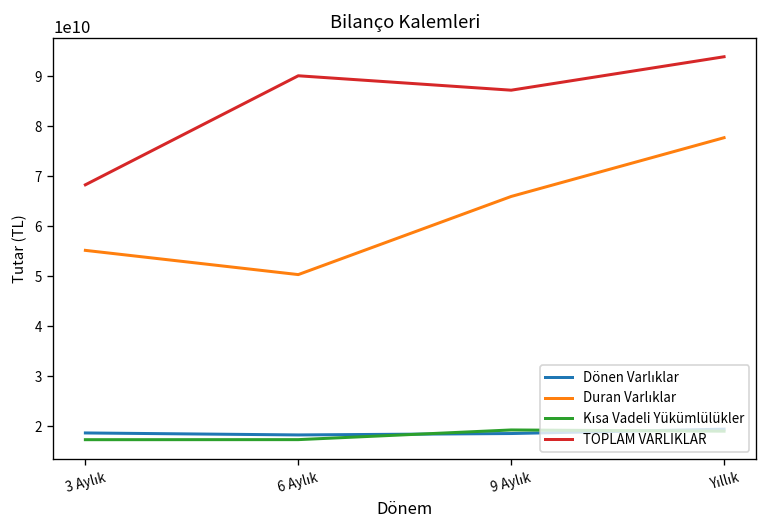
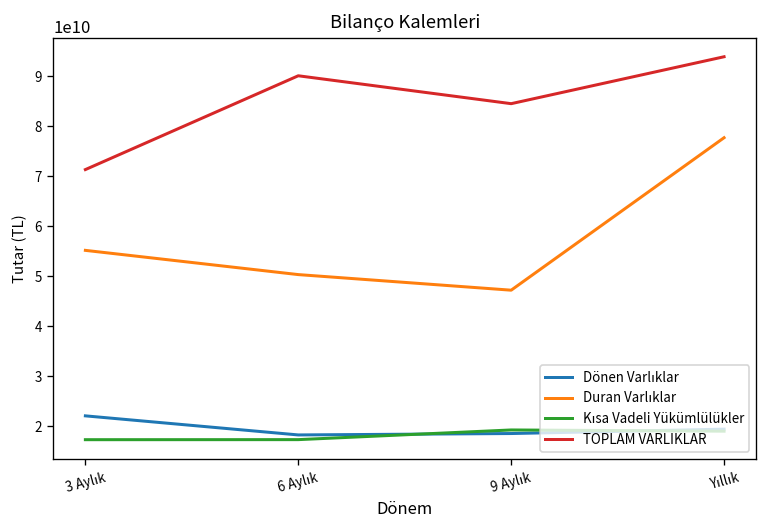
  {
    "Dönen Varlıklar": {
-     "3 Aylık": 19000000000,
+     "3 Aylık": 22000000000,
      "6 Aylık": 18000000000,
      "9 Aylık": 19000000000
    },
    "Duran Varlıklar": {
      "3 Aylık": 55000000000,
      "6 Aylık": 50000000000,
-     "9 Aylık": 66000000000,
+     "9 Aylık": 47000000000,
      "Yıllık": 78000000000
    },
    "Kısa Vadeli Yükümlülükler": {
      "3 Aylık": 17000000000,
      "6 Aylık": 17000000000,
      "9 Aylık": 19000000000
    },
    "TOPLAM VARLIKLAR": {
-     "3 Aylık": 68000000000,
+     "3 Aylık": 71000000000,
      "6 Aylık": 90000000000,
-     "9 Aylık": 87000000000,
+     "9 Aylık": 85000000000,
      "Yıllık": 94000000000
    }
  }
